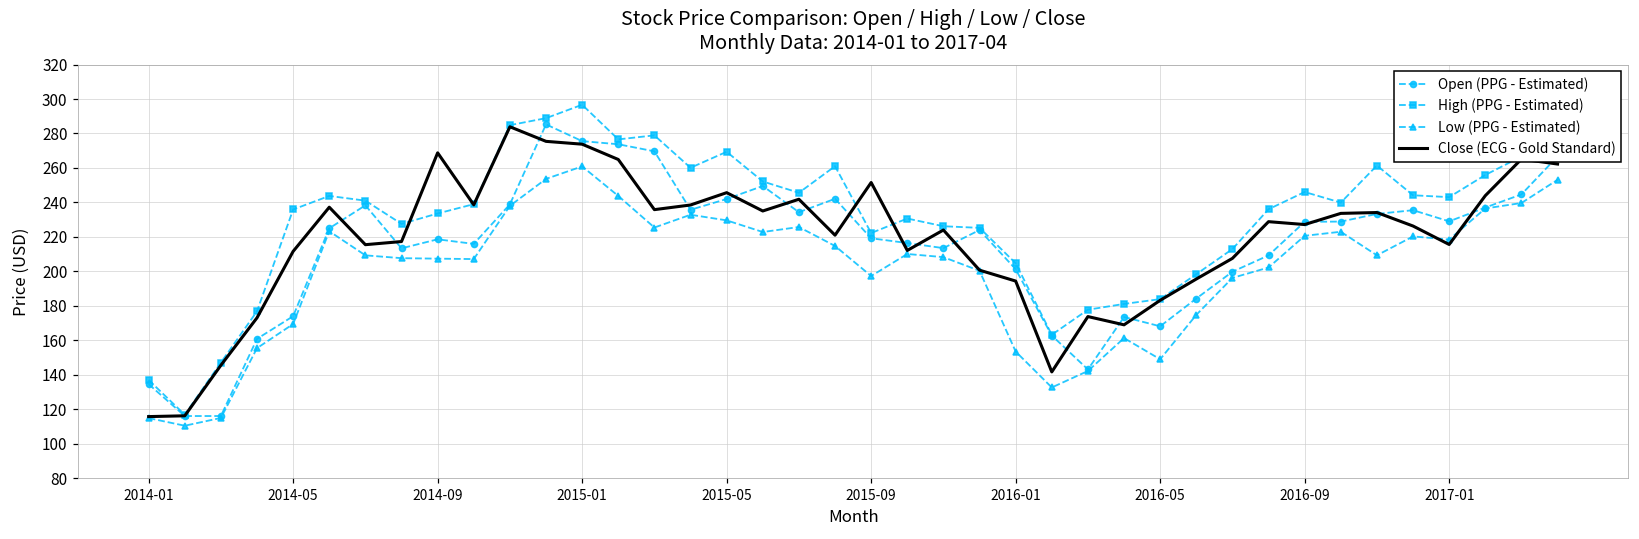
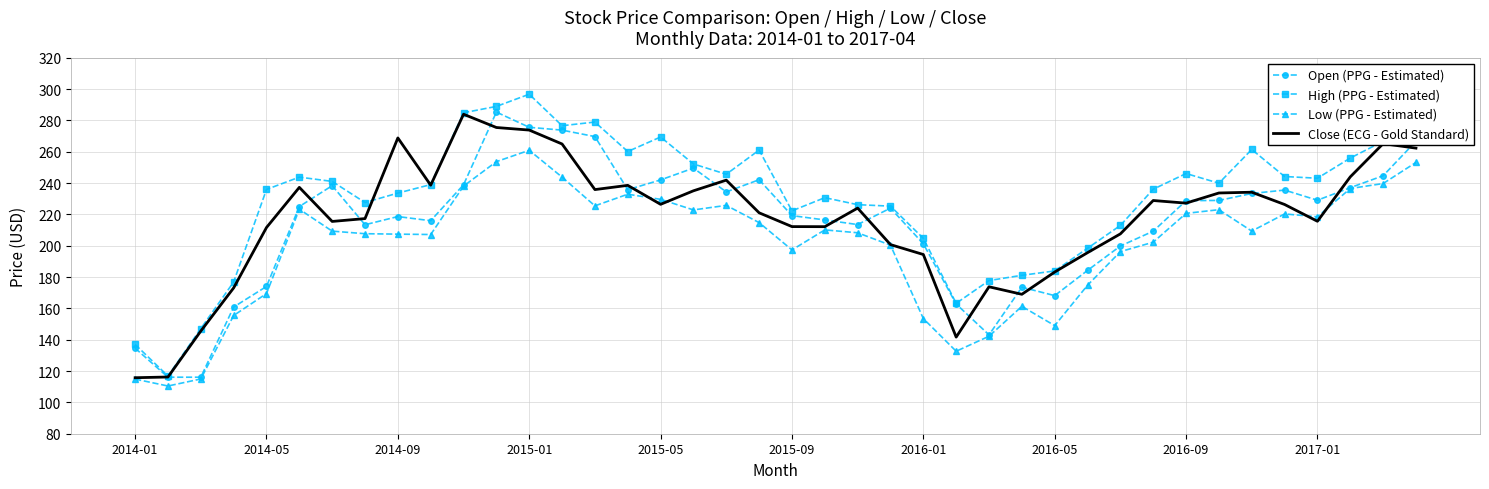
  {
    "Close (ECG - Gold Standard)": {
      "2014-05": 212,
      "2014-09": 269,
      "2015-01": 274,
-     "2015-05": 246,
-     "2015-09": 252,
+     "2015-05": 226,
+     "2015-09": 212,
      "2016-01": 194,
      "2017-01": 216
    }
  }
